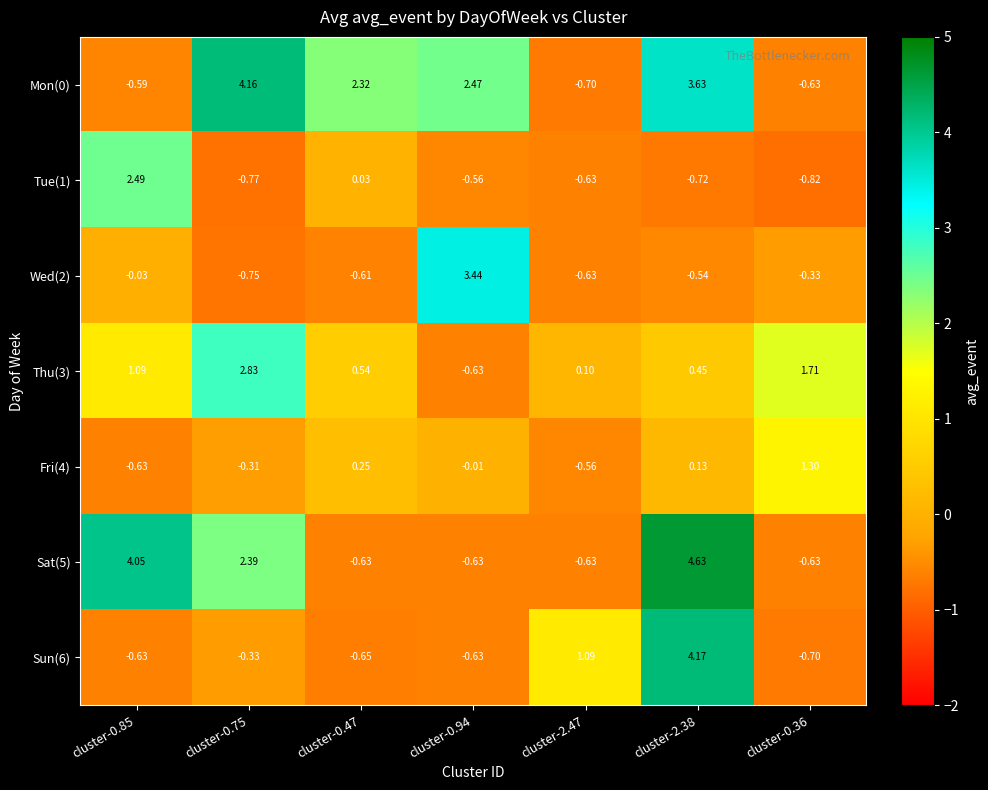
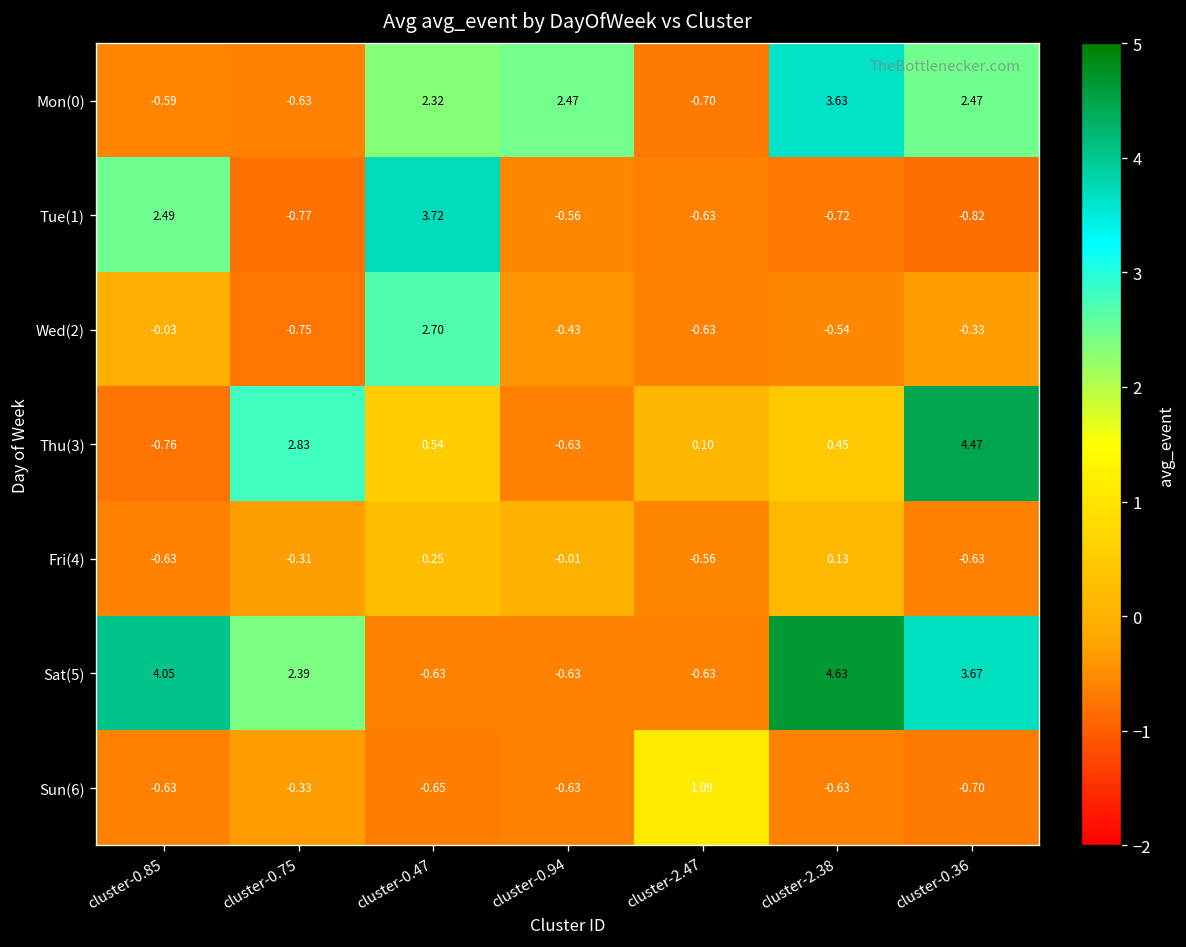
  {
    "Mon(0)": {
      "cluster-0.85": -0.59,
-     "cluster-0.75": 4.16,
+     "cluster-0.75": -0.63,
      "cluster-0.47": 2.32,
      "cluster-0.94": 2.47,
      "cluster-2.47": -0.70,
      "cluster-2.38": 3.63,
-     "cluster-0.36": -0.63
+     "cluster-0.36": 2.47
    },
    "Tue(1)": {
      "cluster-0.85": 2.49,
      "cluster-0.75": -0.77,
-     "cluster-0.47": 0.03,
+     "cluster-0.47": 3.72,
      "cluster-0.94": -0.56,
      "cluster-2.47": -0.63,
      "cluster-2.38": -0.72,
      "cluster-0.36": -0.82
    },
    "Wed(2)": {
      "cluster-0.85": -0.03,
      "cluster-0.75": -0.75,
-     "cluster-0.47": -0.61,
-     "cluster-0.94": 3.44,
+     "cluster-0.47": 2.70,
+     "cluster-0.94": -0.43,
      "cluster-2.47": -0.63,
      "cluster-2.38": -0.54,
      "cluster-0.36": -0.33
    },
    "Thu(3)": {
-     "cluster-0.85": 1.09,
+     "cluster-0.85": -0.76,
      "cluster-0.75": 2.83,
      "cluster-0.47": 0.54,
      "cluster-0.94": -0.63,
      "cluster-2.47": 0.10,
      "cluster-2.38": 0.45,
-     "cluster-0.36": 1.71
+     "cluster-0.36": 4.47
    },
    "Fri(4)": {
      "cluster-0.85": -0.63,
      "cluster-0.75": -0.31,
      "cluster-0.47": 0.25,
      "cluster-0.94": -0.01,
      "cluster-2.47": -0.56,
      "cluster-2.38": 0.13,
-     "cluster-0.36": 1.30
+     "cluster-0.36": -0.63
    },
    "Sat(5)": {
      "cluster-0.85": 4.05,
      "cluster-0.75": 2.39,
      "cluster-0.47": -0.63,
      "cluster-0.94": -0.63,
      "cluster-2.47": -0.63,
      "cluster-2.38": 4.63,
-     "cluster-0.36": -0.63
+     "cluster-0.36": 3.67
    },
    "Sun(6)": {
      "cluster-0.85": -0.63,
      "cluster-0.75": -0.33,
      "cluster-0.47": -0.65,
      "cluster-0.94": -0.63,
      "cluster-2.47": 1.09,
-     "cluster-2.38": 4.17,
+     "cluster-2.38": -0.63,
      "cluster-0.36": -0.70
    }
  }
